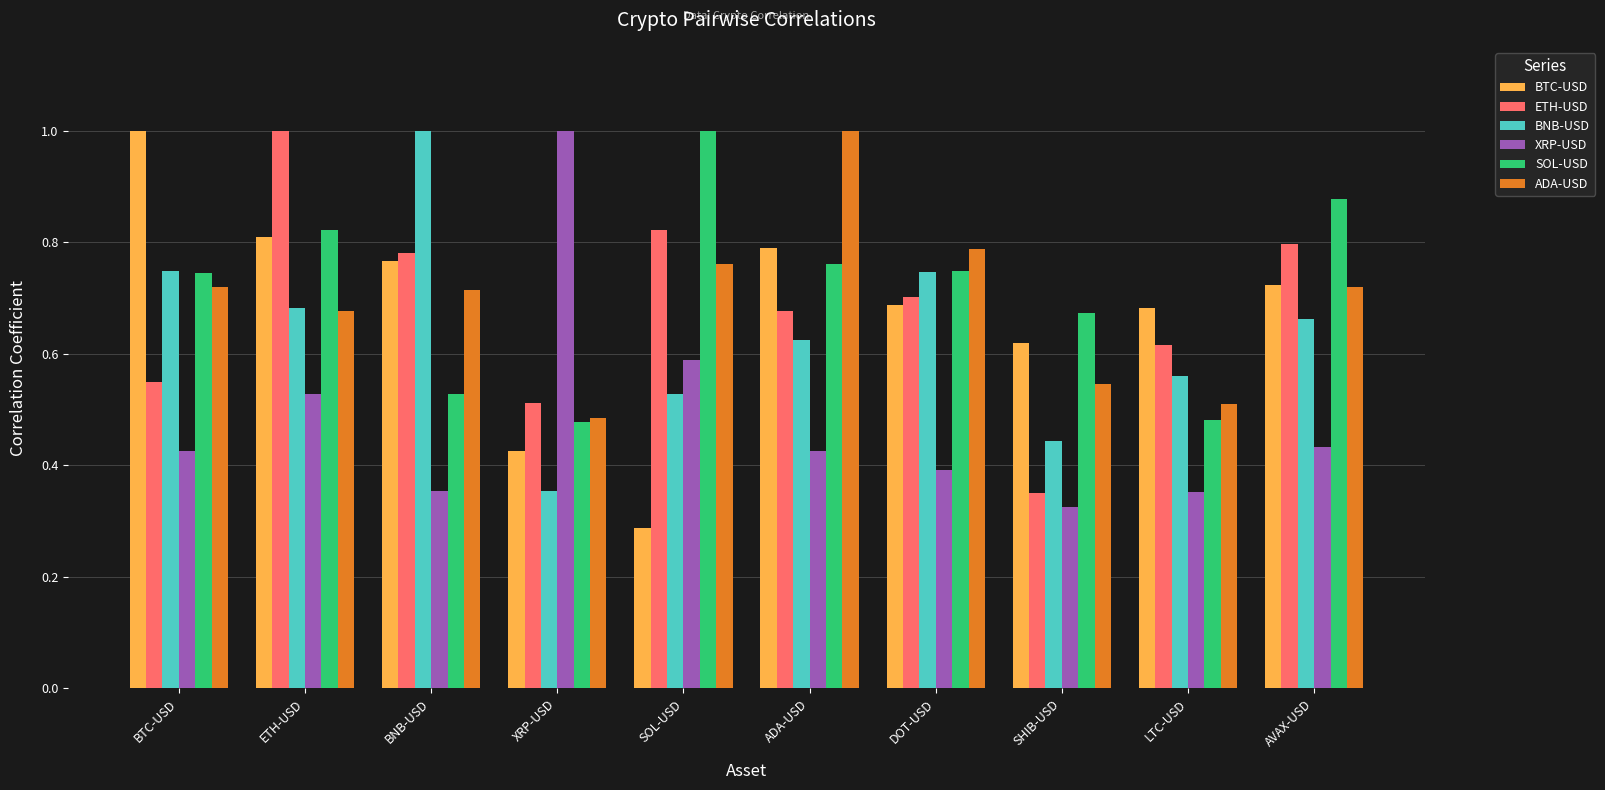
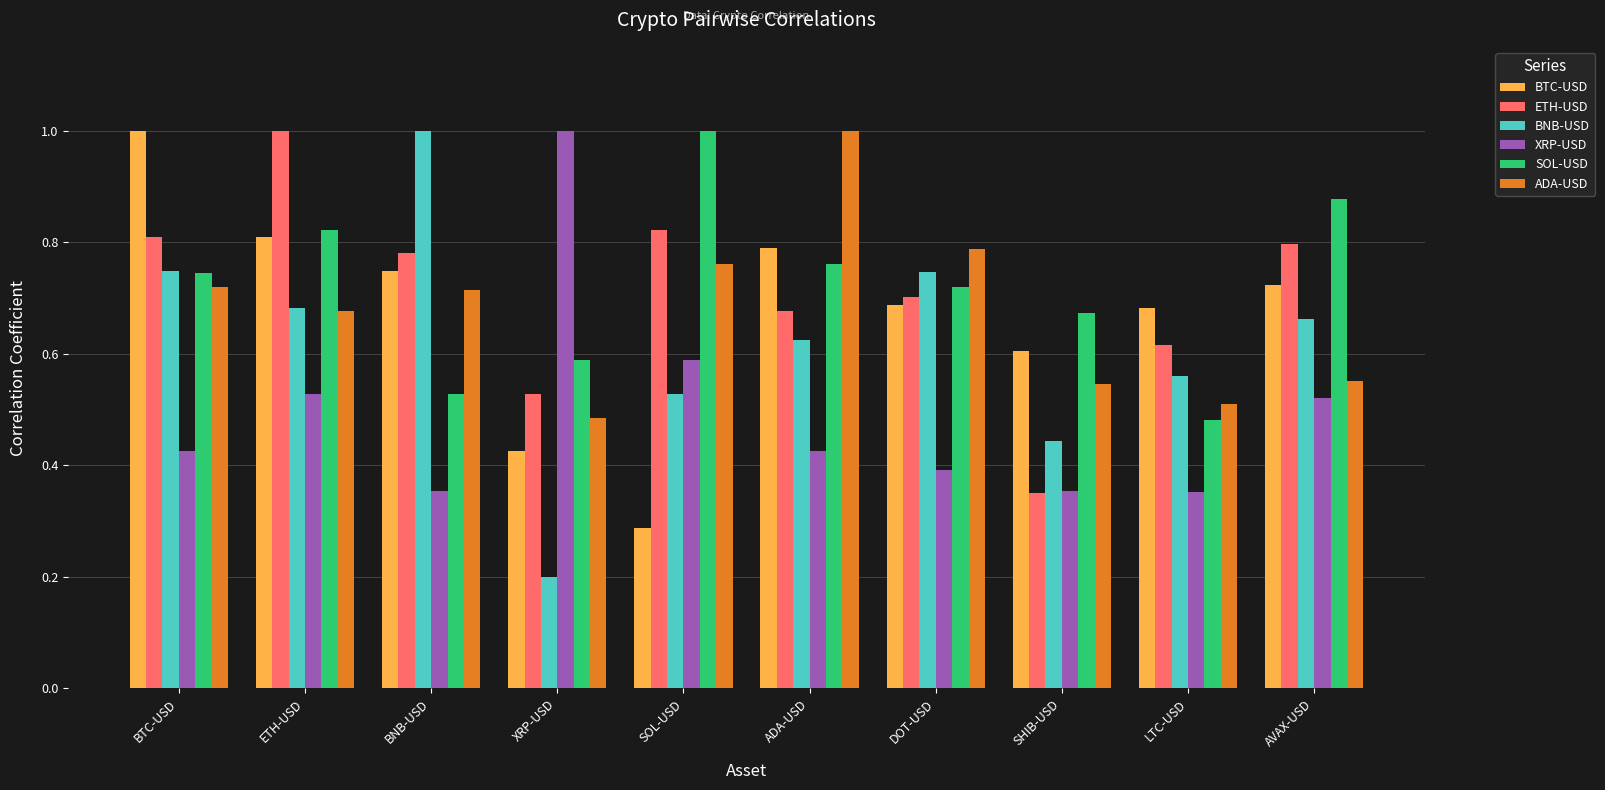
  {
    "BTC-USD": {
      "BTC-USD": 1.00,
      "ETH-USD": 0.81,
-     "BNB-USD": 0.77,
+     "BNB-USD": 0.75,
      "XRP-USD": 0.43,
      "SOL-USD": 0.29,
      "ADA-USD": 0.79,
      "DOT-USD": 0.69,
-     "SHIB-USD": 0.62,
+     "SHIB-USD": 0.60,
      "LTC-USD": 0.68,
      "AVAX-USD": 0.72
    },
    "ETH-USD": {
-     "BTC-USD": 0.55,
+     "BTC-USD": 0.81,
      "ETH-USD": 1.00,
      "BNB-USD": 0.78,
-     "XRP-USD": 0.51,
+     "XRP-USD": 0.53,
      "SOL-USD": 0.82,
      "ADA-USD": 0.68,
      "DOT-USD": 0.70,
      "SHIB-USD": 0.35,
      "LTC-USD": 0.62,
      "AVAX-USD": 0.80
    },
    "BNB-USD": {
      "BTC-USD": 0.75,
      "ETH-USD": 0.68,
      "BNB-USD": 1.00,
-     "XRP-USD": 0.35,
+     "XRP-USD": 0.20,
      "SOL-USD": 0.53,
      "ADA-USD": 0.62,
      "DOT-USD": 0.75,
      "SHIB-USD": 0.44,
      "LTC-USD": 0.56,
      "AVAX-USD": 0.66
    },
    "XRP-USD": {
      "BTC-USD": 0.43,
      "ETH-USD": 0.53,
      "BNB-USD": 0.35,
      "XRP-USD": 1.00,
      "SOL-USD": 0.59,
      "ADA-USD": 0.43,
      "DOT-USD": 0.39,
-     "SHIB-USD": 0.33,
+     "SHIB-USD": 0.35,
      "LTC-USD": 0.35,
-     "AVAX-USD": 0.43
+     "AVAX-USD": 0.52
    },
    "SOL-USD": {
      "BTC-USD": 0.74,
      "ETH-USD": 0.82,
      "BNB-USD": 0.53,
-     "XRP-USD": 0.48,
+     "XRP-USD": 0.59,
      "SOL-USD": 1.00,
      "ADA-USD": 0.76,
-     "DOT-USD": 0.75,
+     "DOT-USD": 0.72,
      "SHIB-USD": 0.67,
      "LTC-USD": 0.48,
      "AVAX-USD": 0.88
    },
    "ADA-USD": {
      "BTC-USD": 0.72,
      "ETH-USD": 0.68,
      "BNB-USD": 0.71,
      "XRP-USD": 0.49,
      "SOL-USD": 0.76,
      "ADA-USD": 1.00,
      "DOT-USD": 0.79,
      "SHIB-USD": 0.55,
      "LTC-USD": 0.51,
-     "AVAX-USD": 0.72
+     "AVAX-USD": 0.55
    }
  }
